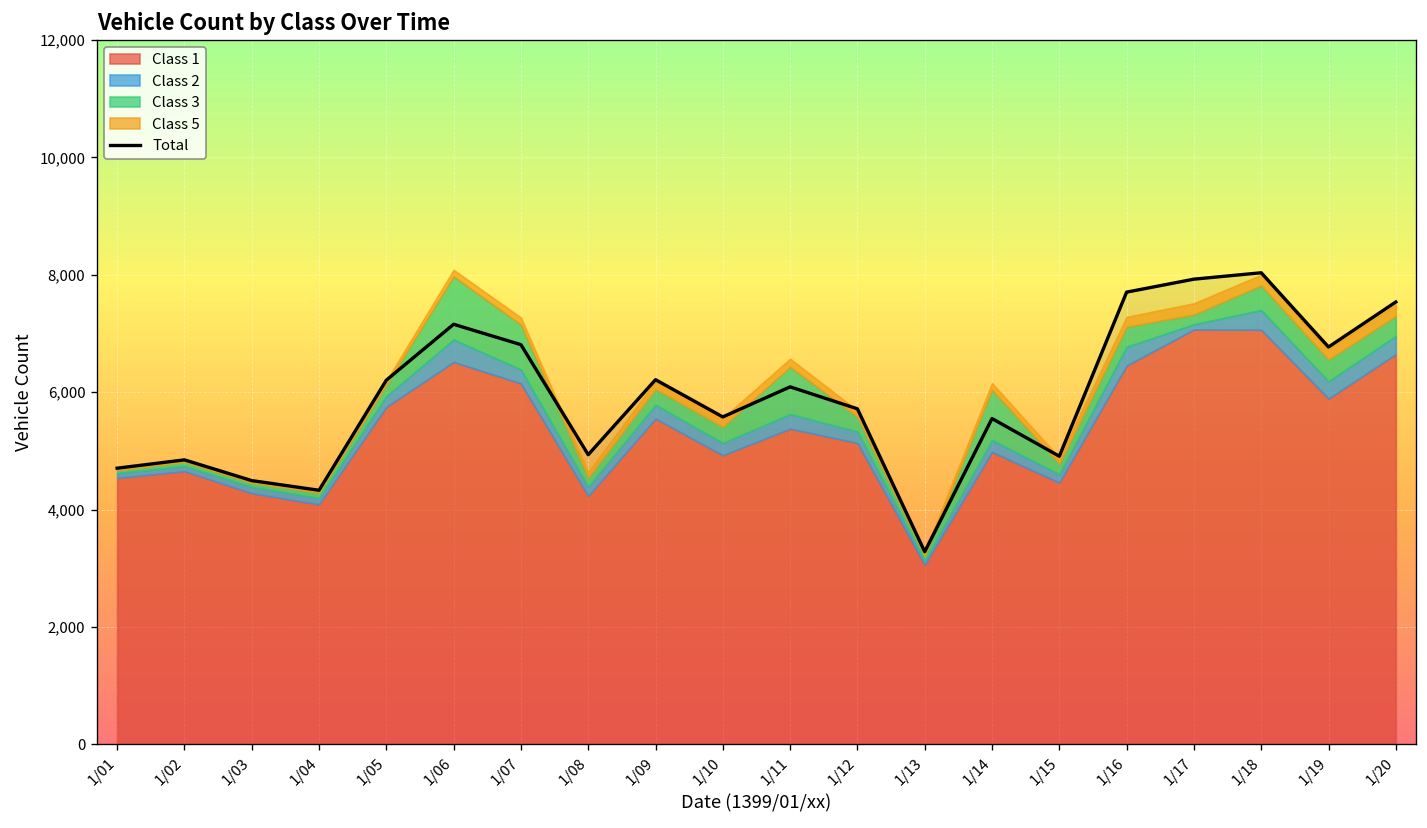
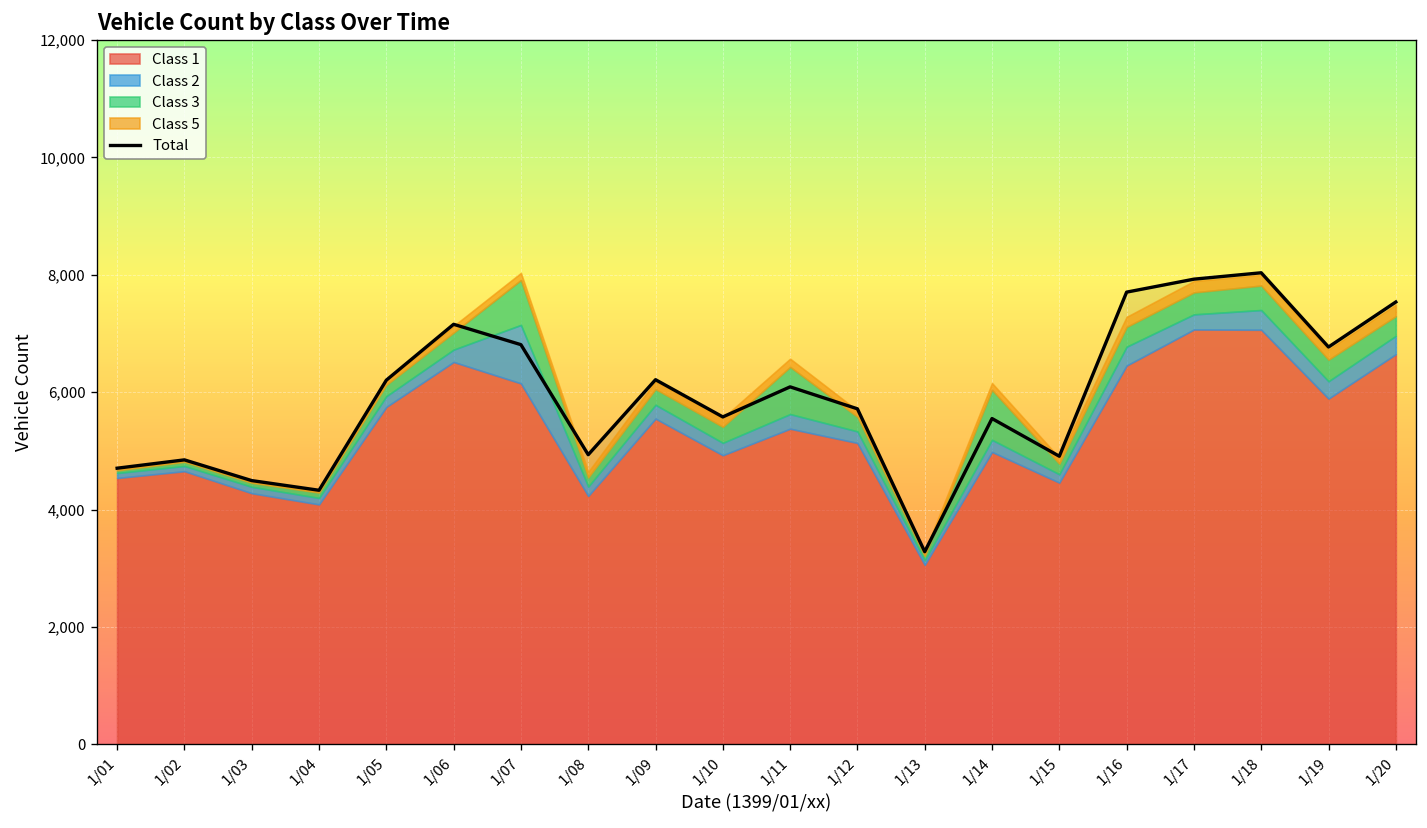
  {
    "Class 2": {
-     "1/06": "400",
-     "1/07": "200",
-     "1/17": "100"
+     "1/06": "200",
+     "1/07": "1,000",
+     "1/17": "300"
    },
    "Class 3": {
-     "1/06": "1,100",
+     "1/06": "300",
      "1/07": "800",
      "1/11": "800",
      "1/14": "900",
-     "1/17": "200"
+     "1/17": "400"
    },
    "Class 5": {
      "1/07": "100",
      "1/11": "100",
      "1/14": "100"
    },
    "Total": {
      "1/07": "6,800",
      "1/08": "4,900",
      "1/11": "6,100",
      "1/14": "5,600",
      "1/16": "7,700"
    }
  }
